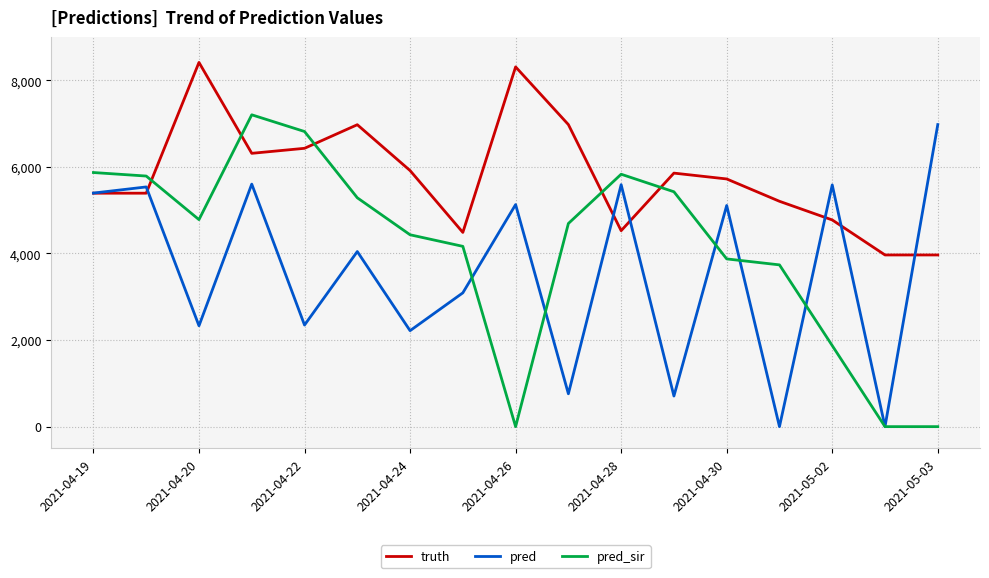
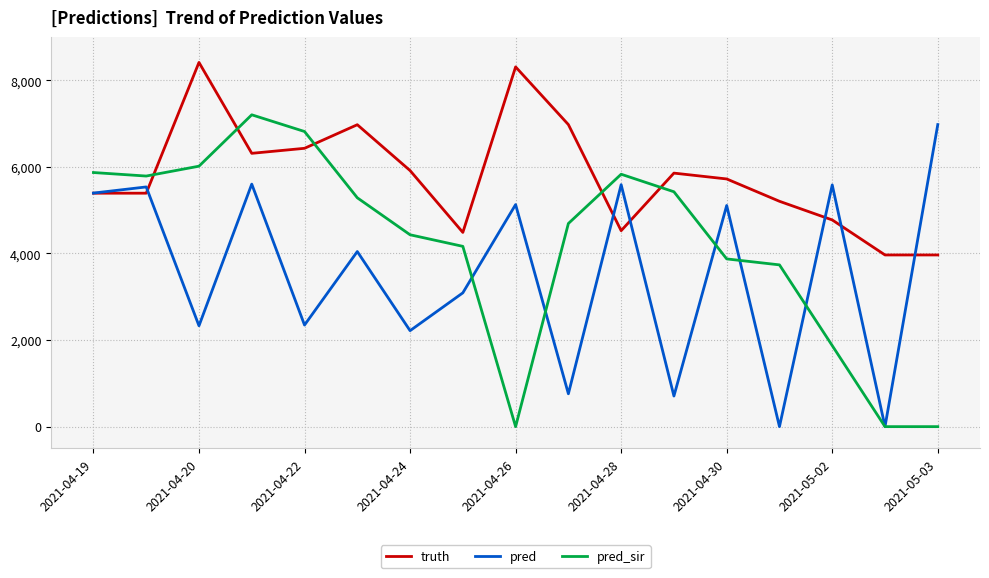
  {
    "truth": {
      "2021-04-20": "8,400",
      "2021-04-22": "6,400",
      "2021-04-24": "5,900",
      "2021-04-26": "8,300",
      "2021-04-28": "4,500",
      "2021-04-30": "5,700",
      "2021-05-02": "4,800"
    },
    "pred": {
      "2021-04-20": "2,300",
      "2021-04-22": "2,300",
      "2021-04-24": "2,200",
      "2021-04-26": "5,100",
      "2021-04-28": "5,600",
      "2021-04-30": "5,100",
      "2021-05-02": "5,600"
    },
    "pred_sir": {
-     "2021-04-20": "4,800",
+     "2021-04-20": "6,000",
      "2021-04-22": "6,800",
      "2021-04-24": "4,400",
      "2021-04-26": "0",
      "2021-04-28": "5,800",
      "2021-04-30": "3,900",
      "2021-05-02": "1,900"
    }
  }
